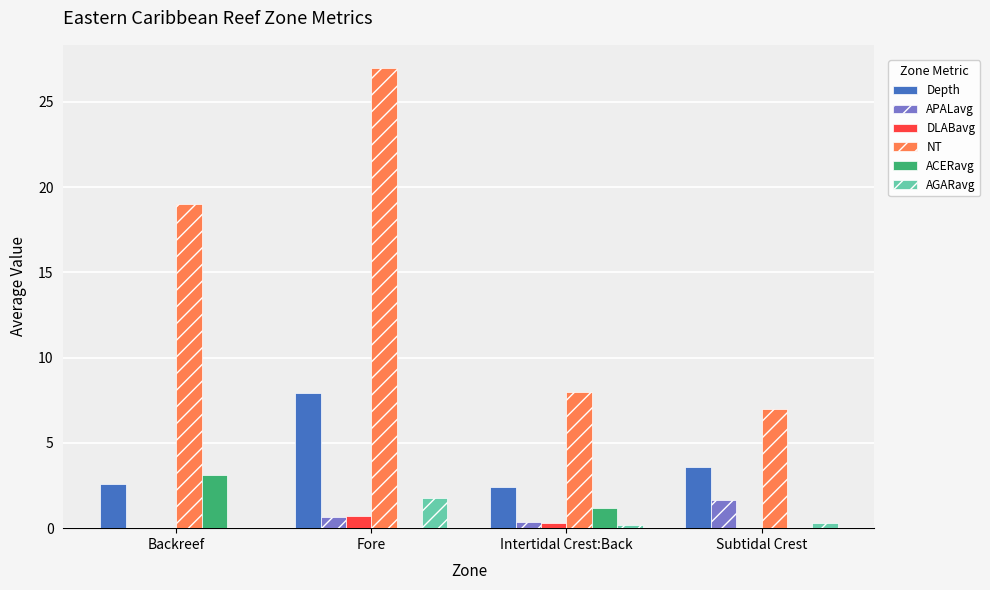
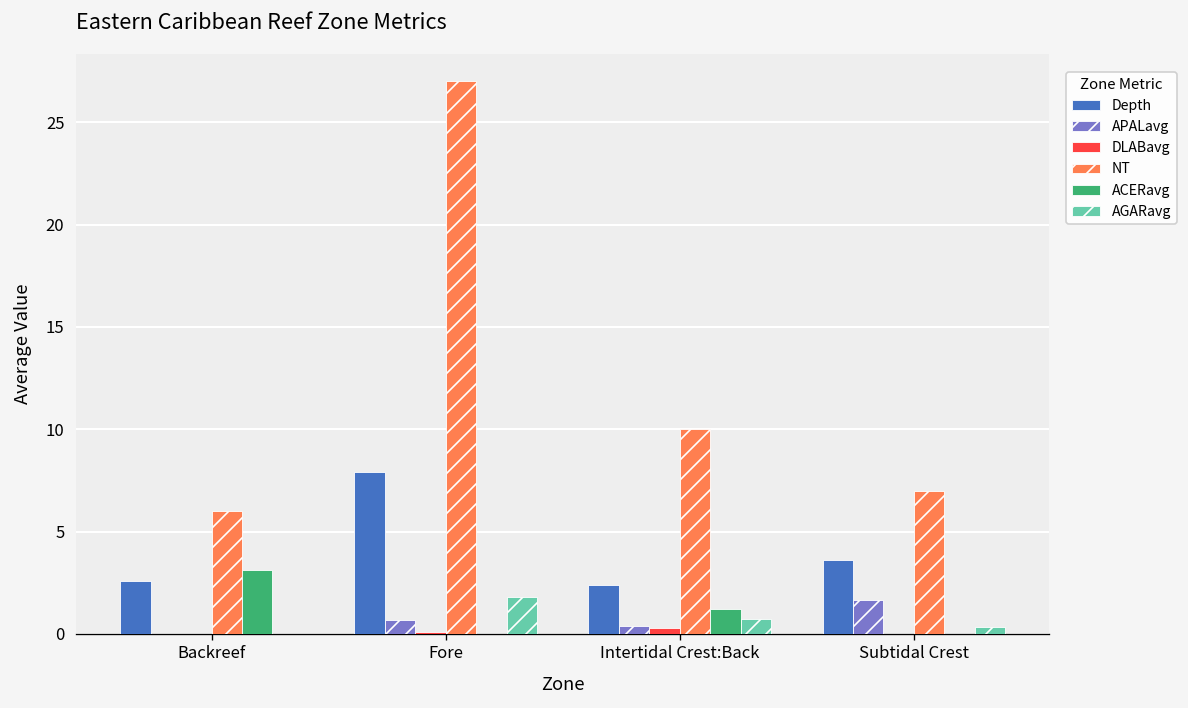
  {
    "DLABavg": {
      "Backreef": 0.0,
-     "Fore": 0.7,
+     "Fore": 0.1,
      "Intertidal Crest:Back": 0.3,
      "Subtidal Crest": 0.0
    },
    "NT": {
-     "Backreef": 19,
+     "Backreef": 6,
      "Fore": 27,
-     "Intertidal Crest:Back": 8,
+     "Intertidal Crest:Back": 10,
      "Subtidal Crest": 7
    },
    "ACERavg": {
      "Backreef": 3.1,
      "Fore": 0.0,
      "Intertidal Crest:Back": 1.2,
      "Subtidal Crest": 0.0
    },
    "AGARavg": {
      "Backreef": 0.0,
      "Fore": 1.8,
-     "Intertidal Crest:Back": 0.2,
+     "Intertidal Crest:Back": 0.7,
      "Subtidal Crest": 0.3
    }
  }
